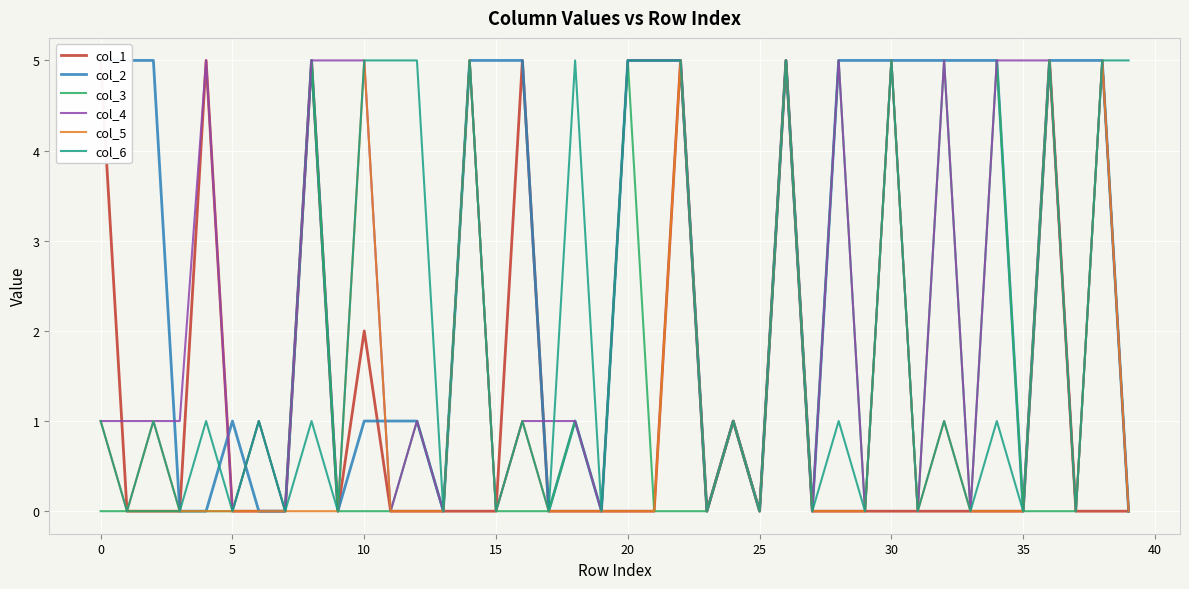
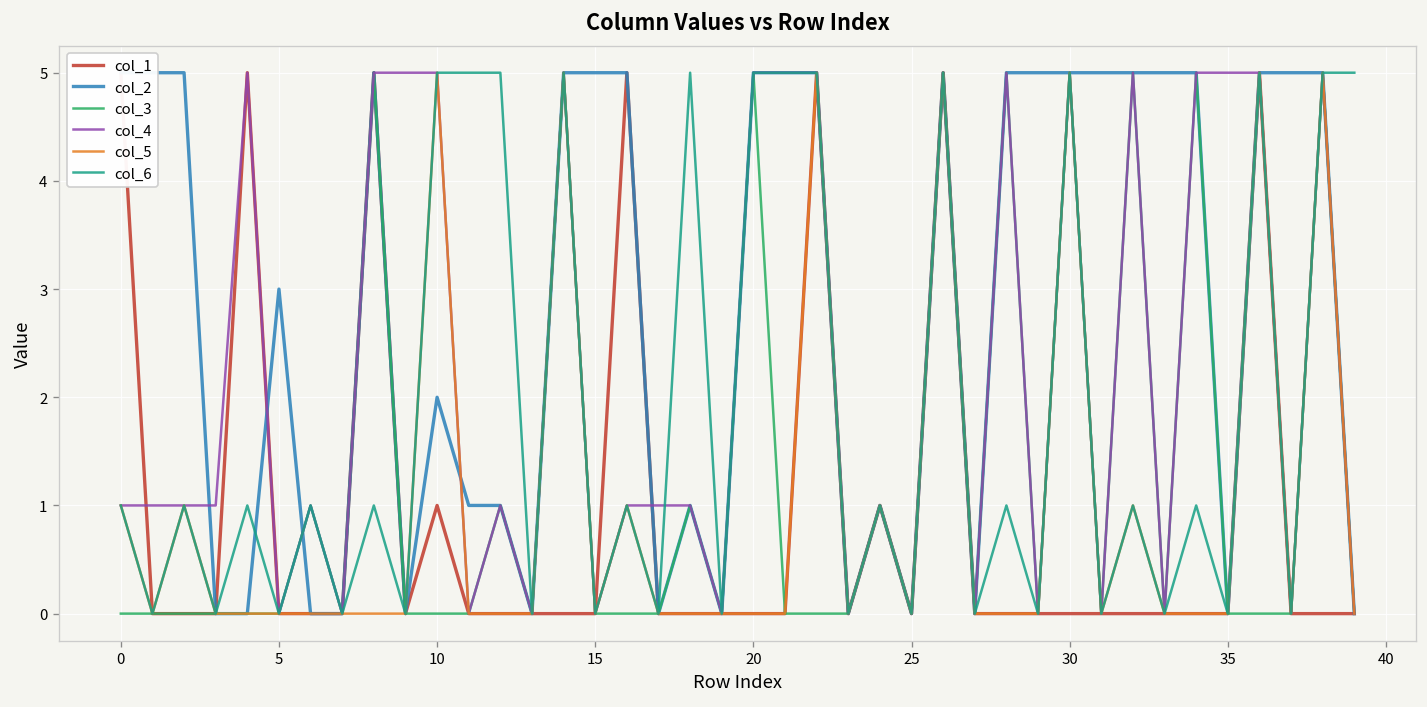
  {
    "col_1": {
-     "10": 2,
+     "10": 1,
      "30": 0
    },
    "col_2": {
-     "5": 1,
-     "10": 1,
+     "5": 3,
+     "10": 2,
      "15": 5
    },
    "col_4": {
      "35": 5
    }
  }
